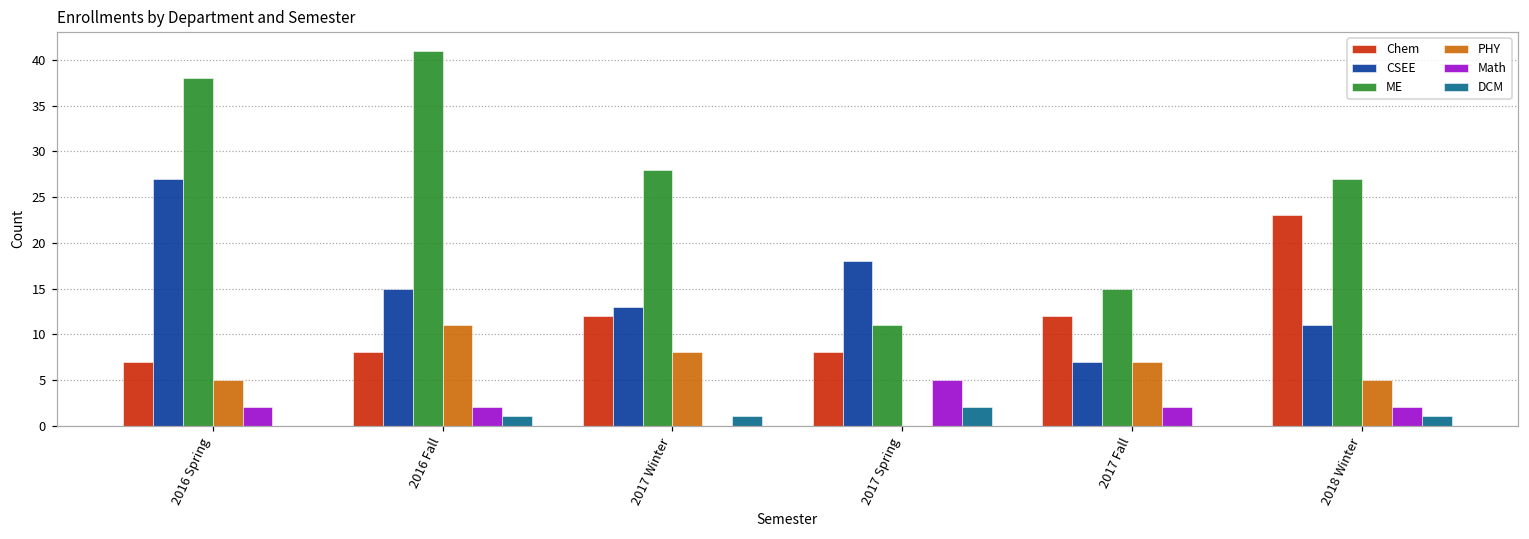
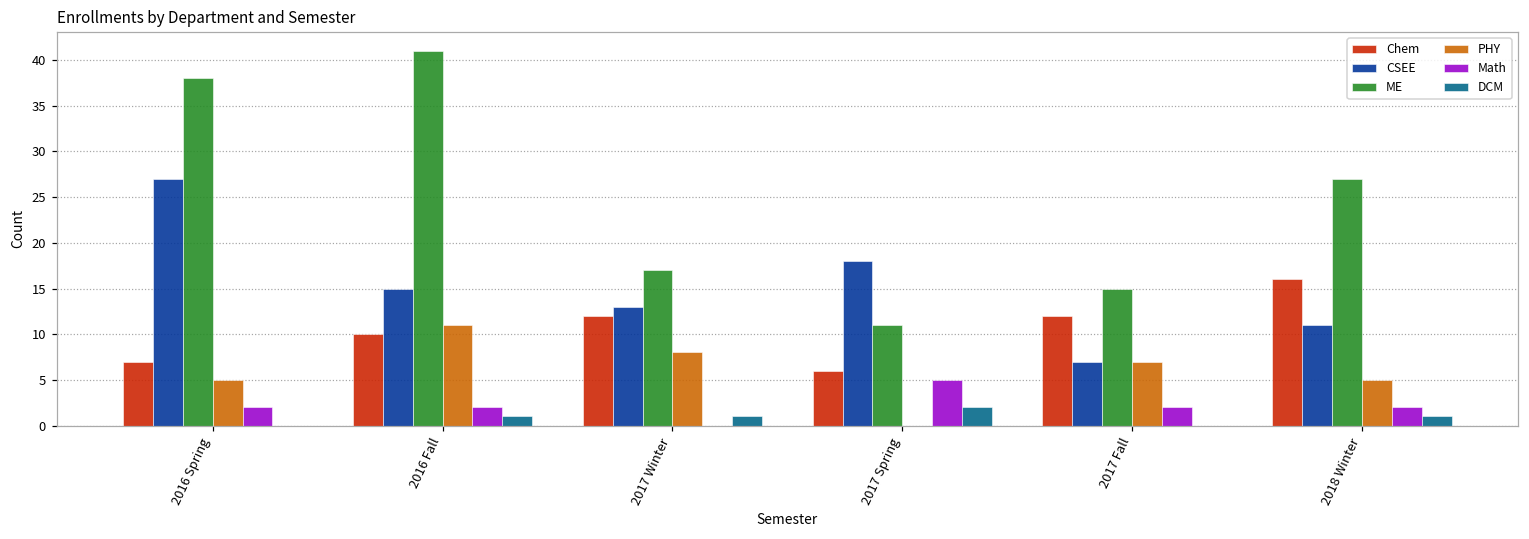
  {
    "Chem": {
      "2016 Spring": 7,
-     "2016 Fall": 8,
+     "2016 Fall": 10,
      "2017 Winter": 12,
-     "2017 Spring": 8,
+     "2017 Spring": 6,
      "2017 Fall": 12,
-     "2018 Winter": 23
+     "2018 Winter": 16
    },
    "ME": {
      "2016 Spring": 38,
      "2016 Fall": 41,
-     "2017 Winter": 28,
+     "2017 Winter": 17,
      "2017 Spring": 11,
      "2017 Fall": 15,
      "2018 Winter": 27
    },
    "PHY": {
      "2016 Spring": 5,
      "2016 Fall": 11,
      "2017 Winter": 8,
      "2017 Spring": 0,
      "2017 Fall": 7,
      "2018 Winter": 5
    },
    "Math": {
      "2016 Spring": 2,
      "2016 Fall": 2,
      "2017 Winter": 0,
      "2017 Spring": 5,
      "2017 Fall": 2,
      "2018 Winter": 2
    }
  }
